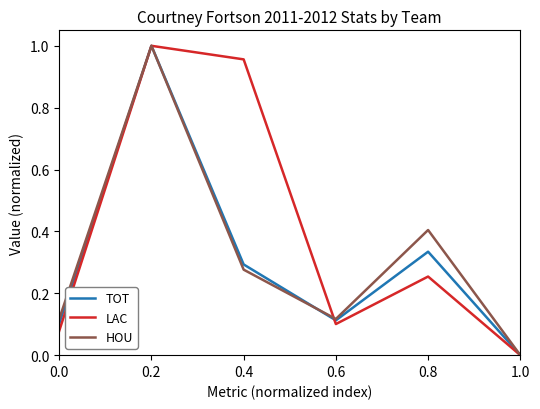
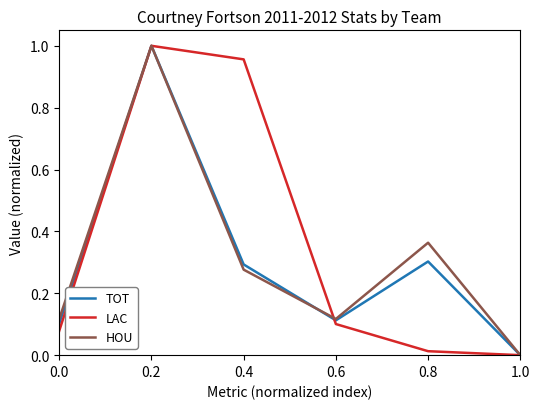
  {
    "TOT": {
      "0.0": 0.10,
      "0.4": 0.29,
-     "0.8": 0.33
+     "0.8": 0.30
    },
    "LAC": {
      "0.0": 0.08,
      "0.4": 0.96,
      "0.6": 0.10,
-     "0.8": 0.25
+     "0.8": 0.01
    },
    "HOU": {
      "0.0": 0.12,
      "0.4": 0.28,
-     "0.8": 0.40
+     "0.8": 0.36
    }
  }
